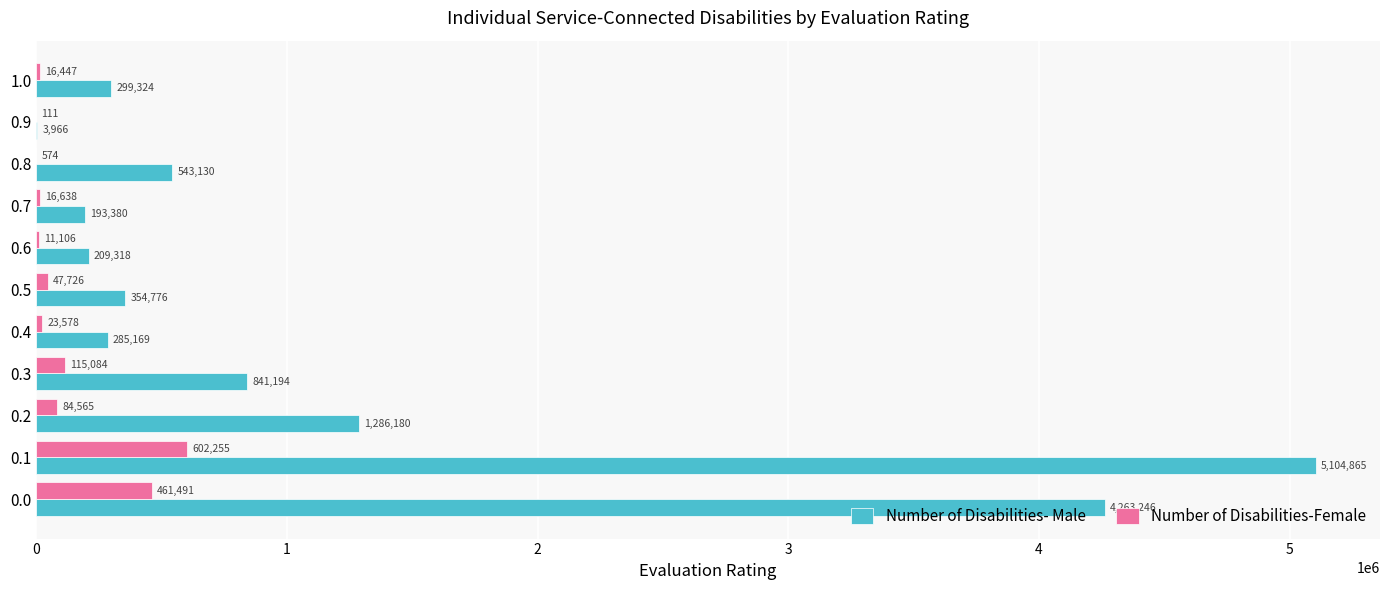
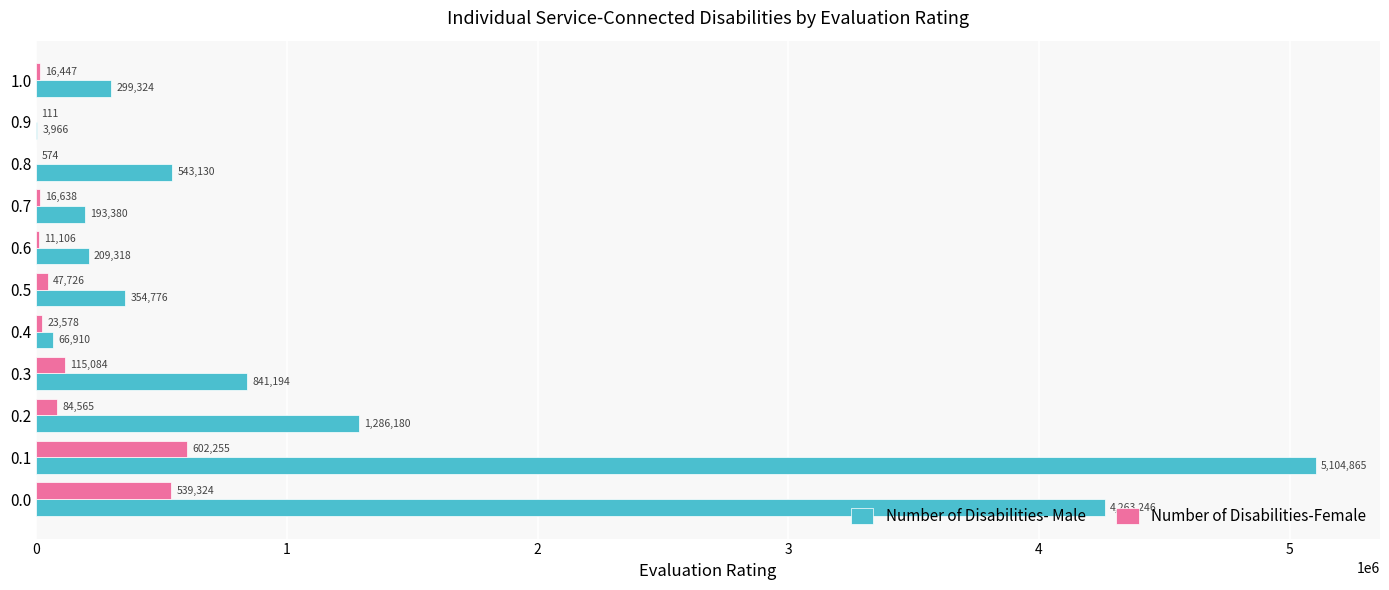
  {
    "Number of Disabilities- Male": {
      "1.0": "299,324",
      "0.9": "3,966",
      "0.8": "543,130",
      "0.7": "193,380",
      "0.6": "209,318",
      "0.5": "354,776",
-     "0.4": "285,169",
+     "0.4": "66,910",
      "0.3": "841,194",
      "0.2": "1,286,180",
      "0.1": "5,104,865",
      "0.0": "4,263,246"
    },
    "Number of Disabilities-Female": {
      "1.0": "16,447",
      "0.9": "111",
      "0.8": "574",
      "0.7": "16,638",
      "0.6": "11,106",
      "0.5": "47,726",
      "0.4": "23,578",
      "0.3": "115,084",
      "0.2": "84,565",
      "0.1": "602,255",
-     "0.0": "461,491"
+     "0.0": "539,324"
    }
  }
